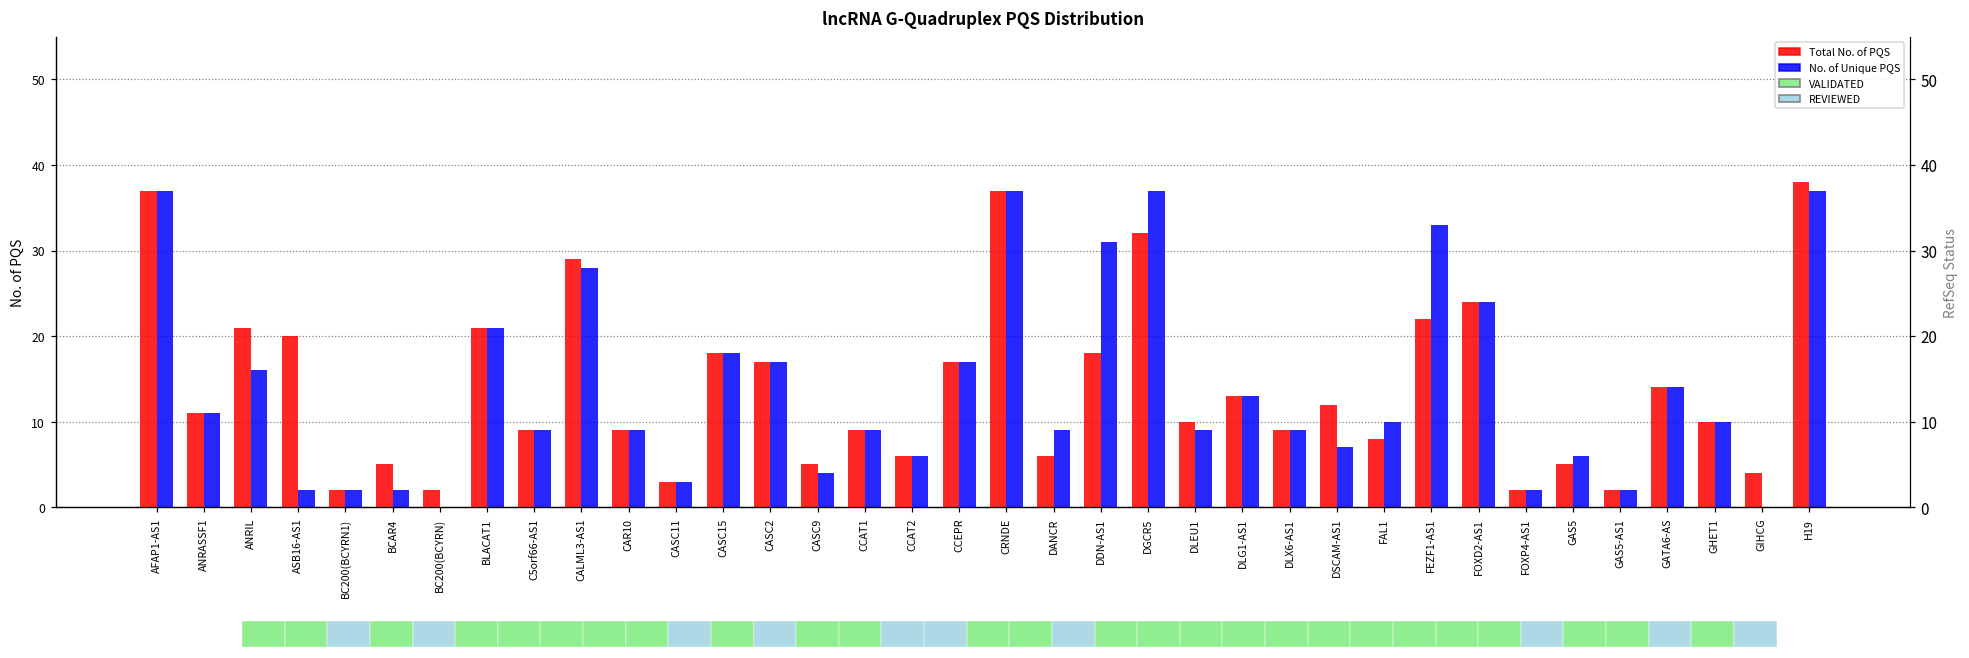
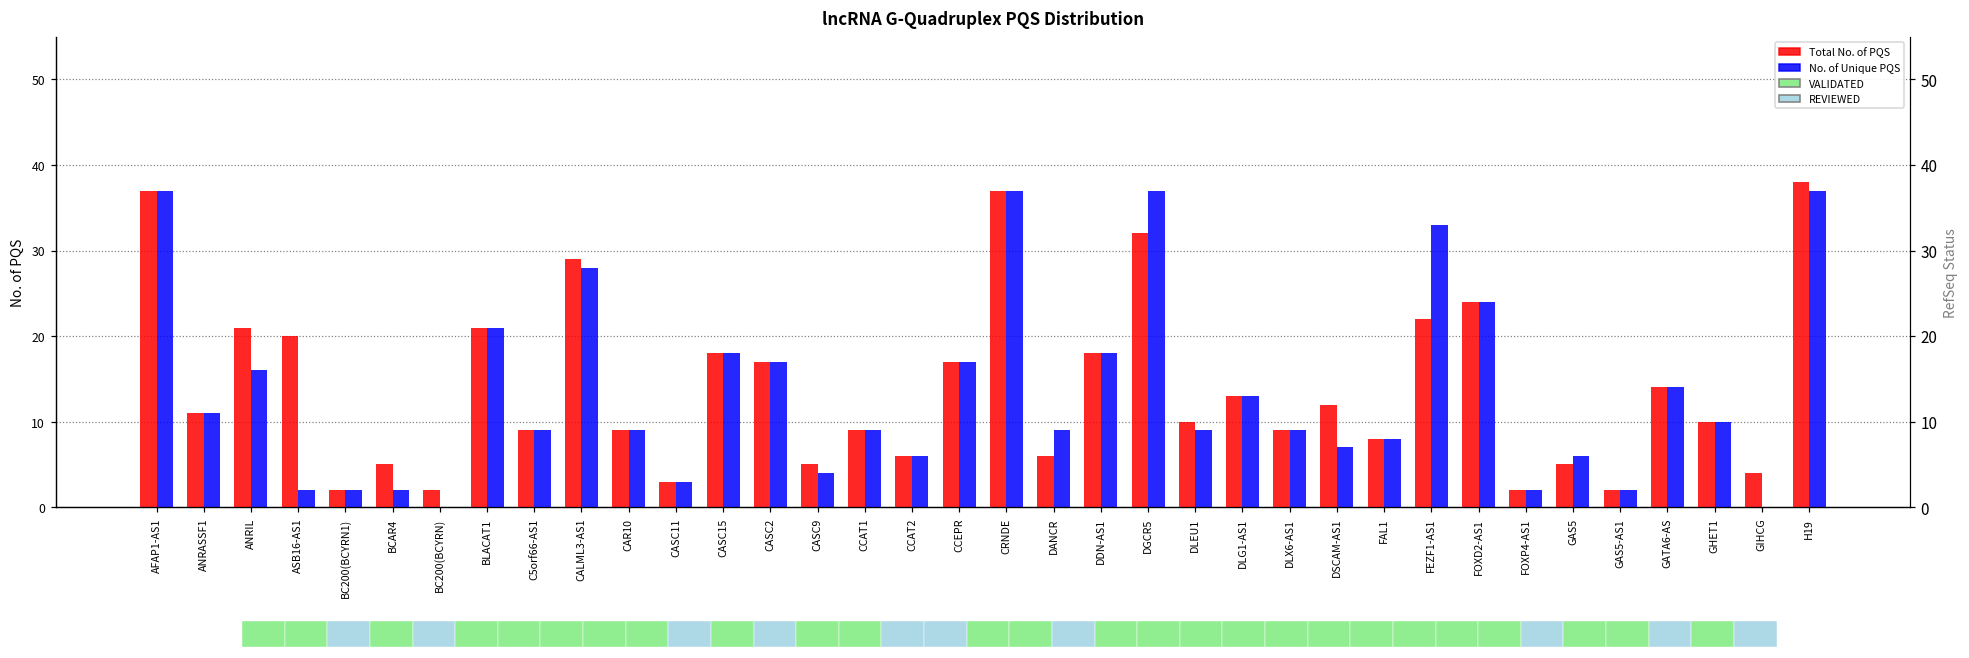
  {
    "Total No. of PQS": {
      "AFAP1-AS1": 37,
      "ANRASSF1": 11,
      "ANRIL": 21,
      "ASB16-AS1": 20,
      "BC200(BCYRN1)": 2,
      "BCAR4": 5,
      "BC200(BCYRN)": 2,
      "BLACAT1": 21,
      "C5orf66-AS1": 9,
      "CALML3-AS1": 29,
      "CAR10": 9,
      "CASC11": 3,
      "CASC15": 18,
      "CASC2": 17,
      "CASC9": 5,
      "CCAT1": 9,
      "CCAT2": 6,
      "CCEPR": 17,
      "CRNDE": 37,
      "DANCR": 6,
      "DDN-AS1": 18,
      "DGCR5": 32,
      "DLEU1": 10,
      "DLG1-AS1": 13,
      "DLX6-AS1": 9,
      "DSCAM-AS1": 12,
      "FAL1": 8,
      "FEZF1-AS1": 22,
      "FOXD2-AS1": 24,
      "FOXP4-AS1": 2,
      "GAS5": 5,
      "GAS5-AS1": 2,
      "GATA6-AS": 14,
      "GHET1": 10,
      "GIHCG": 4,
      "H19": 38
    },
    "No. of Unique PQS": {
      "AFAP1-AS1": 37,
      "ANRASSF1": 11,
      "ANRIL": 16,
      "ASB16-AS1": 2,
      "BC200(BCYRN1)": 2,
      "BCAR4": 2,
      "BC200(BCYRN)": 0,
      "BLACAT1": 21,
      "C5orf66-AS1": 9,
      "CALML3-AS1": 28,
      "CAR10": 9,
      "CASC11": 3,
      "CASC15": 18,
      "CASC2": 17,
      "CASC9": 4,
      "CCAT1": 9,
      "CCAT2": 6,
      "CCEPR": 17,
      "CRNDE": 37,
      "DANCR": 9,
-     "DDN-AS1": 31,
+     "DDN-AS1": 18,
      "DGCR5": 37,
      "DLEU1": 9,
      "DLG1-AS1": 13,
      "DLX6-AS1": 9,
      "DSCAM-AS1": 7,
-     "FAL1": 10,
+     "FAL1": 8,
      "FEZF1-AS1": 33,
      "FOXD2-AS1": 24,
      "FOXP4-AS1": 2,
      "GAS5": 6,
      "GAS5-AS1": 2,
      "GATA6-AS": 14,
      "GHET1": 10,
      "GIHCG": 0,
      "H19": 37
    }
  }
